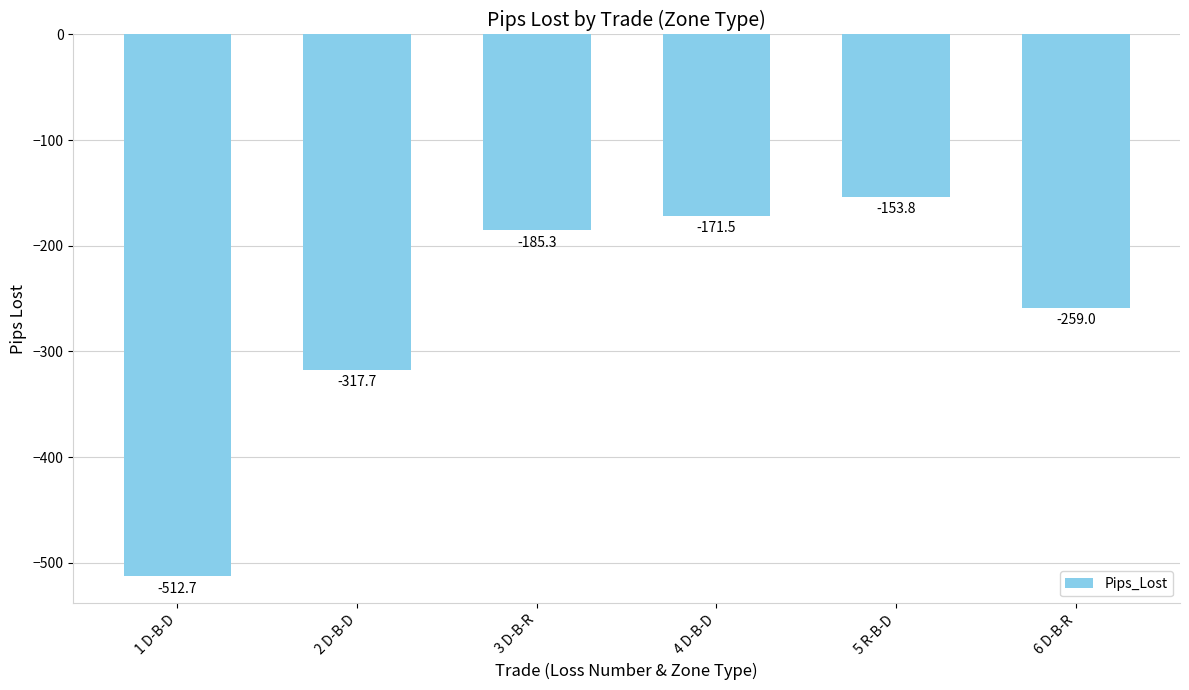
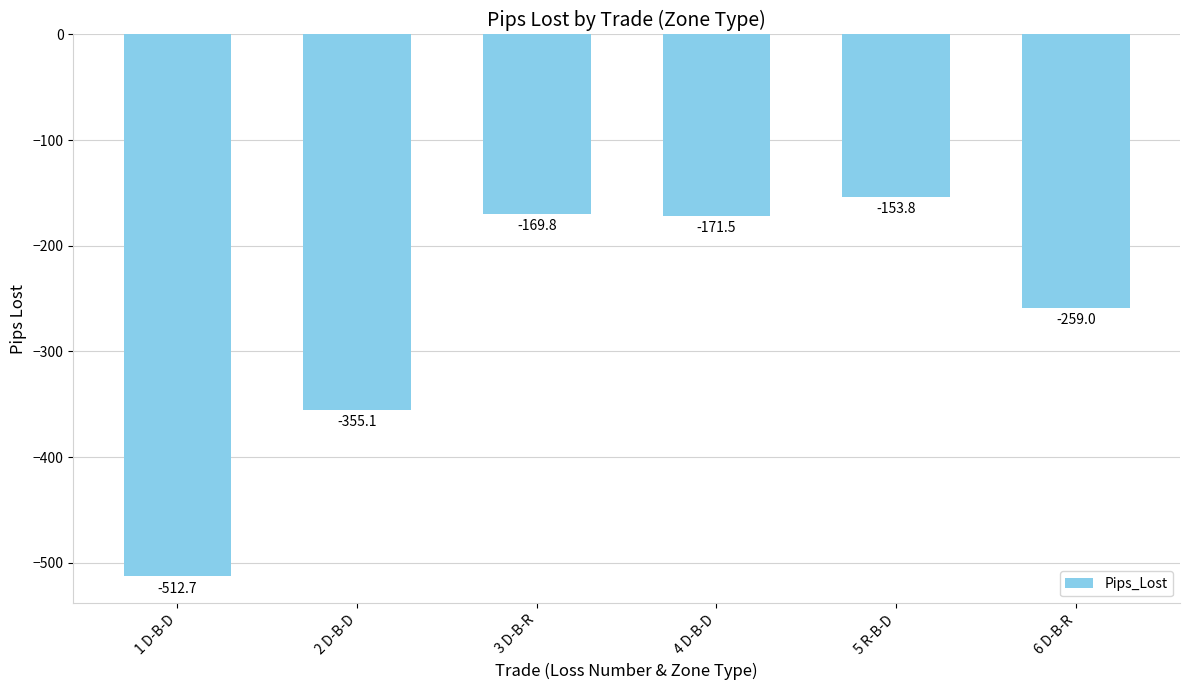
  {
    "1 D-B-D": -512.7,
-   "2 D-B-D": -317.7,
-   "3 D-B-R": -185.3,
+   "2 D-B-D": -355.1,
+   "3 D-B-R": -169.8,
    "4 D-B-D": -171.5,
    "5 R-B-D": -153.8,
    "6 D-B-R": -259.0
  }
